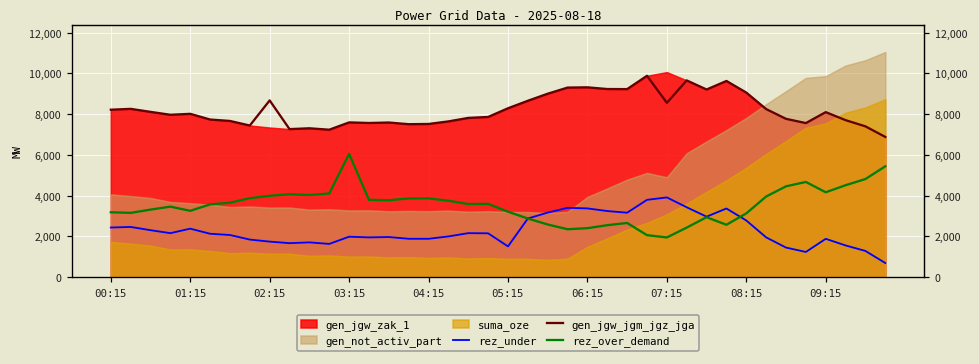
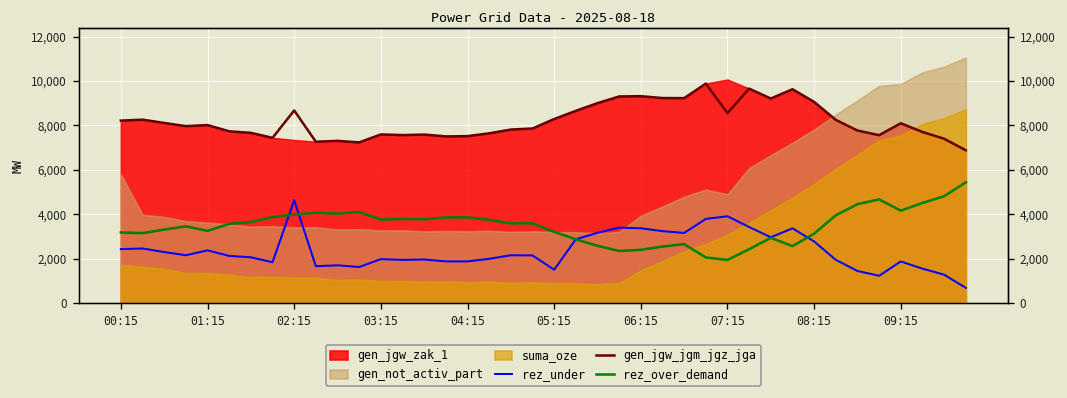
  {
    "rez_under": {
      "00:15": "2,400",
      "01:15": "2,400",
-     "02:15": "1,700",
+     "02:15": "4,600",
      "03:15": "2,000",
      "04:15": "1,900",
      "05:15": "1,500",
      "06:15": "3,400",
      "07:15": "3,900",
      "08:15": "2,800",
      "09:15": "1,900"
    },
    "gen_jgw_zak_1": {
      "02:15": "7,300",
      "07:15": "10,100"
    },
    "gen_not_activ_part": {
-     "00:15": "4,100",
+     "00:15": "5,800",
      "01:15": "3,600",
      "02:15": "3,400",
      "03:15": "3,300",
      "04:15": "3,200",
      "06:15": "3,900",
      "07:15": "4,900",
      "08:15": "7,800",
      "09:15": "9,900"
    },
    "gen_jgw_jgm_jgz_jga": {
      "02:15": "8,700",
      "07:15": "8,600"
    },
    "rez_over_demand": {
      "00:15": "3,200",
      "01:15": "3,300",
      "02:15": "4,000",
-     "03:15": "6,000",
+     "03:15": "3,800",
      "04:15": "3,900",
      "06:15": "2,400",
      "07:15": "1,900",
      "08:15": "3,100",
      "09:15": "4,200"
    },
    "suma_oze": {
      "00:15": "1,700",
      "01:15": "1,400",
      "02:15": "1,100",
      "03:15": "1,000",
      "04:15": "900",
      "05:15": "900",
      "06:15": "1,500",
      "07:15": "3,100",
      "08:15": "5,400",
      "09:15": "7,500"
    }
  }
